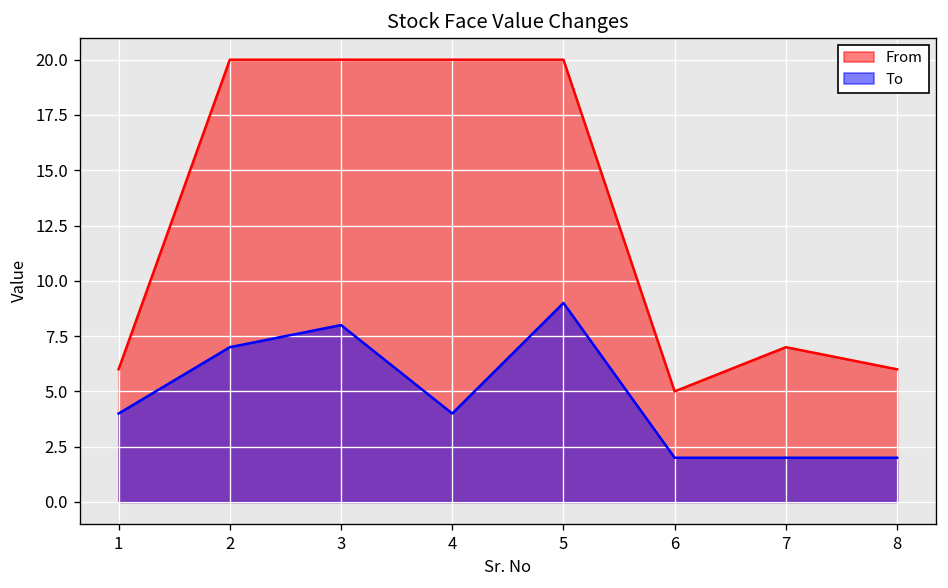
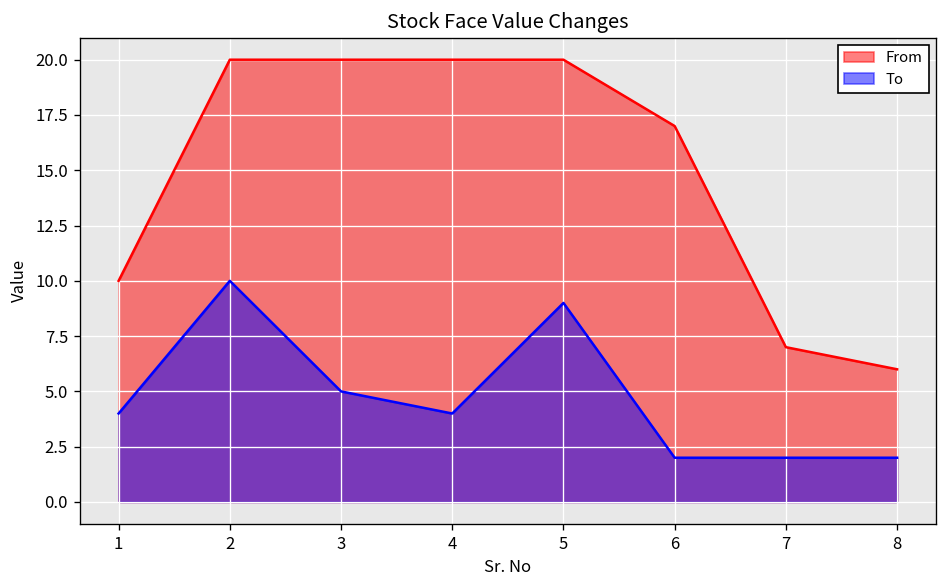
  {
    "From": {
-     "1": 6,
+     "1": 10,
      "2": 20,
      "3": 20,
      "4": 20,
      "5": 20,
-     "6": 5,
+     "6": 17,
      "7": 7,
      "8": 6
    },
    "To": {
      "1": 4,
-     "2": 7,
-     "3": 8,
+     "2": 10,
+     "3": 5,
      "4": 4,
      "5": 9,
      "6": 2,
      "7": 2,
      "8": 2
    }
  }
